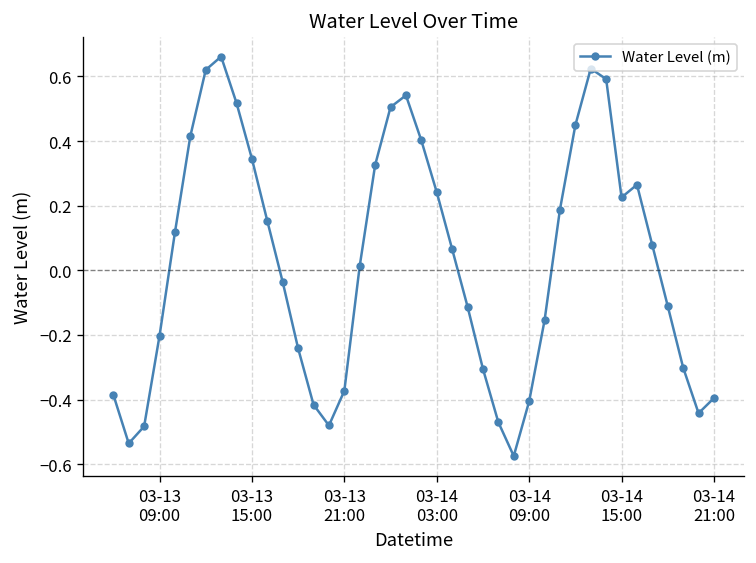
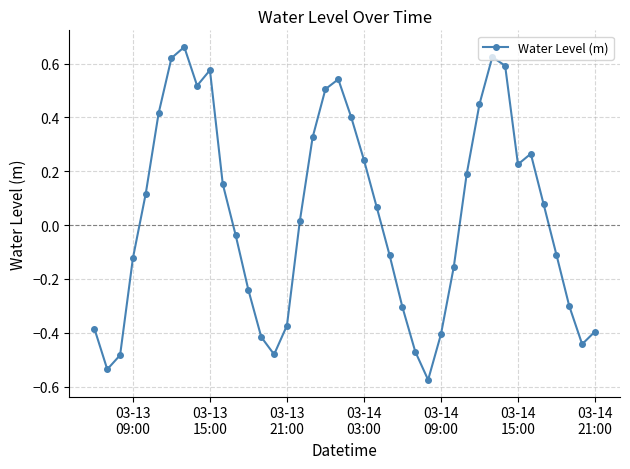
  {
-   "03-13 09:00": -0.20,
-   "03-13 15:00": 0.35,
+   "03-13 09:00": -0.12,
+   "03-13 15:00": 0.58,
    "03-13 21:00": -0.37,
    "03-14 03:00": 0.24,
    "03-14 09:00": -0.41,
    "03-14 15:00": 0.23,
    "03-14 21:00": -0.40
  }
